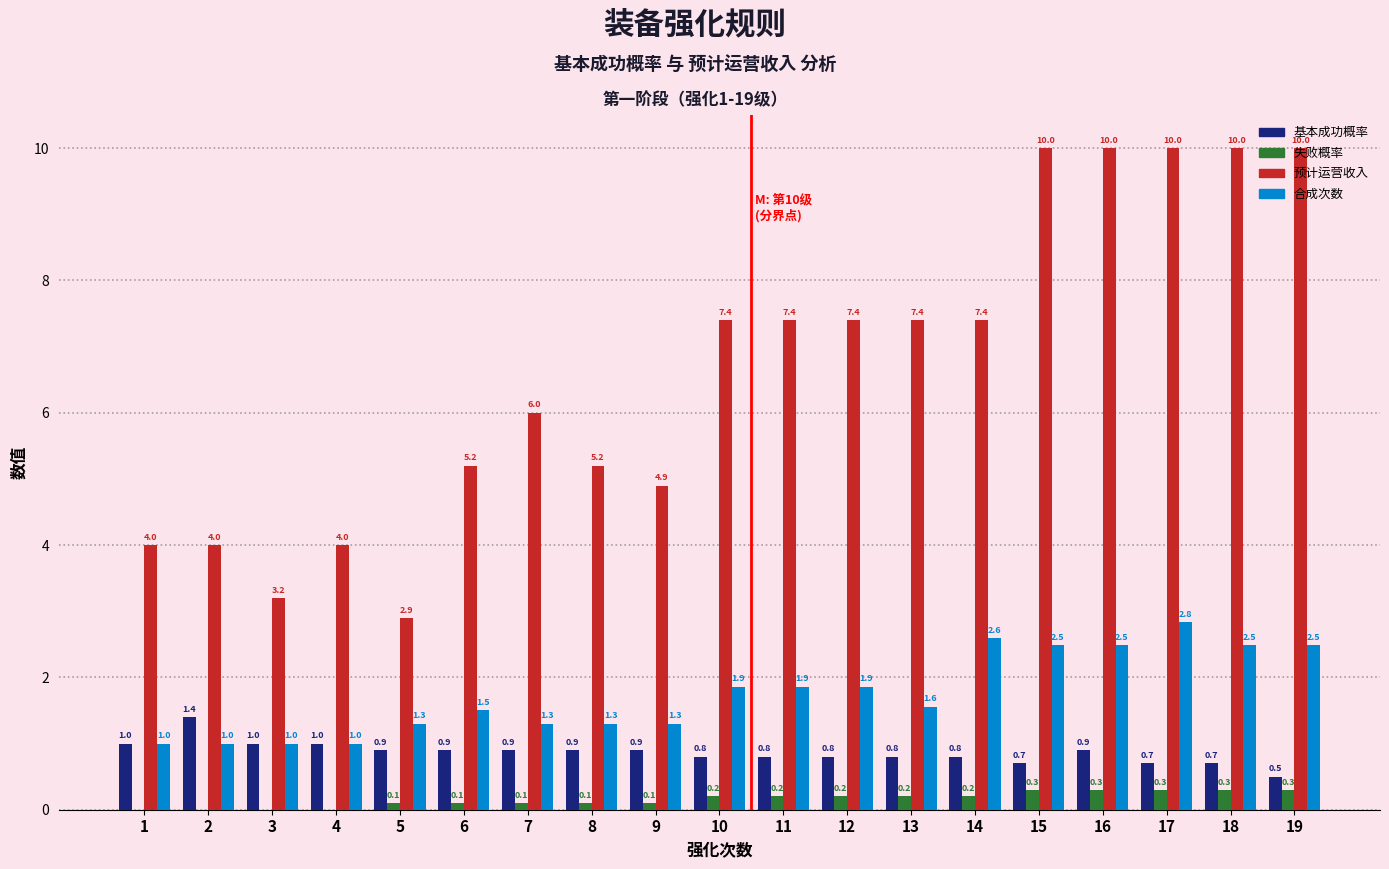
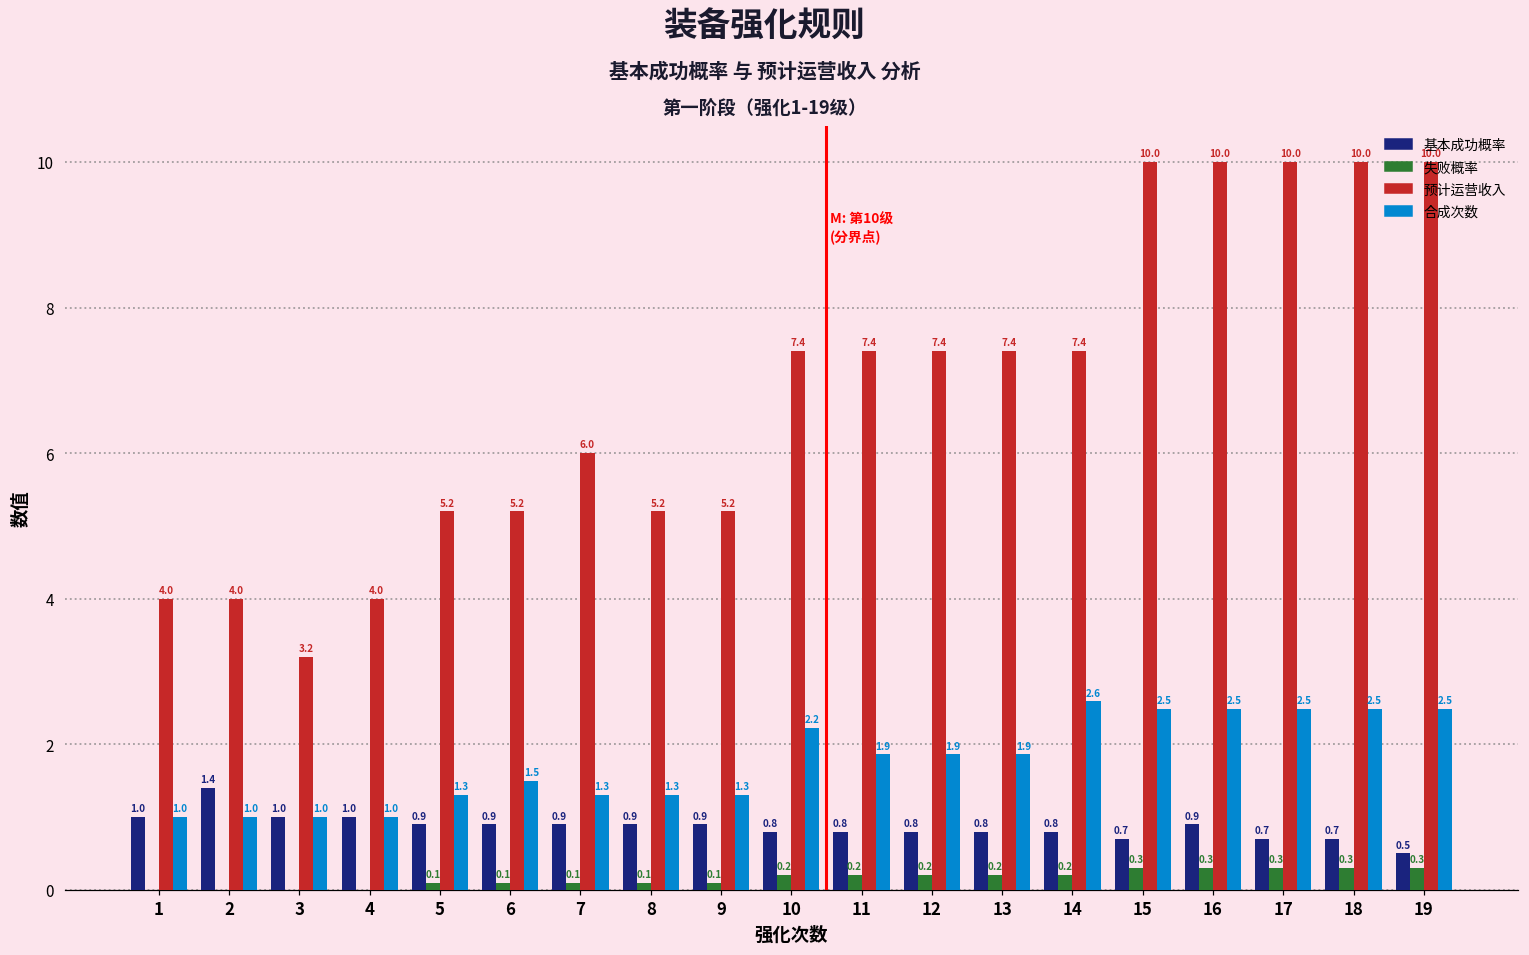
  {
    "基本成功概率": {
      "1": 1.0,
      "2": 1.4,
      "3": 1.0,
      "4": 1.0,
      "5": 0.9,
      "6": 0.9,
      "7": 0.9,
      "8": 0.9,
      "9": 0.9,
      "10": 0.8,
      "11": 0.8,
      "12": 0.8,
      "13": 0.8,
      "14": 0.8,
      "15": 0.7,
      "16": 0.9,
      "17": 0.7,
      "18": 0.7,
      "19": 0.5
    },
    "失败概率": {
      "5": 0.1,
      "6": 0.1,
      "7": 0.1,
      "8": 0.1,
      "9": 0.1,
      "10": 0.2,
      "11": 0.2,
      "12": 0.2,
      "13": 0.2,
      "14": 0.2,
      "15": 0.3,
      "16": 0.3,
      "17": 0.3,
      "18": 0.3,
      "19": 0.3
    },
    "预计运营收入": {
      "1": 4.0,
      "2": 4.0,
      "3": 3.2,
      "4": 4.0,
-     "5": 2.9,
+     "5": 5.2,
      "6": 5.2,
      "7": 6.0,
      "8": 5.2,
-     "9": 4.9,
+     "9": 5.2,
      "10": 7.4,
      "11": 7.4,
      "12": 7.4,
      "13": 7.4,
      "14": 7.4,
      "15": 10.0,
      "16": 10.0,
      "17": 10.0,
      "18": 10.0,
      "19": 10.0
    },
    "合成次数": {
      "1": 1.0,
      "2": 1.0,
      "3": 1.0,
      "4": 1.0,
      "5": 1.3,
      "6": 1.5,
      "7": 1.3,
      "8": 1.3,
      "9": 1.3,
-     "10": 1.9,
+     "10": 2.2,
      "11": 1.9,
      "12": 1.9,
-     "13": 1.6,
+     "13": 1.9,
      "14": 2.6,
      "15": 2.5,
      "16": 2.5,
-     "17": 2.8,
+     "17": 2.5,
      "18": 2.5,
      "19": 2.5
    }
  }
